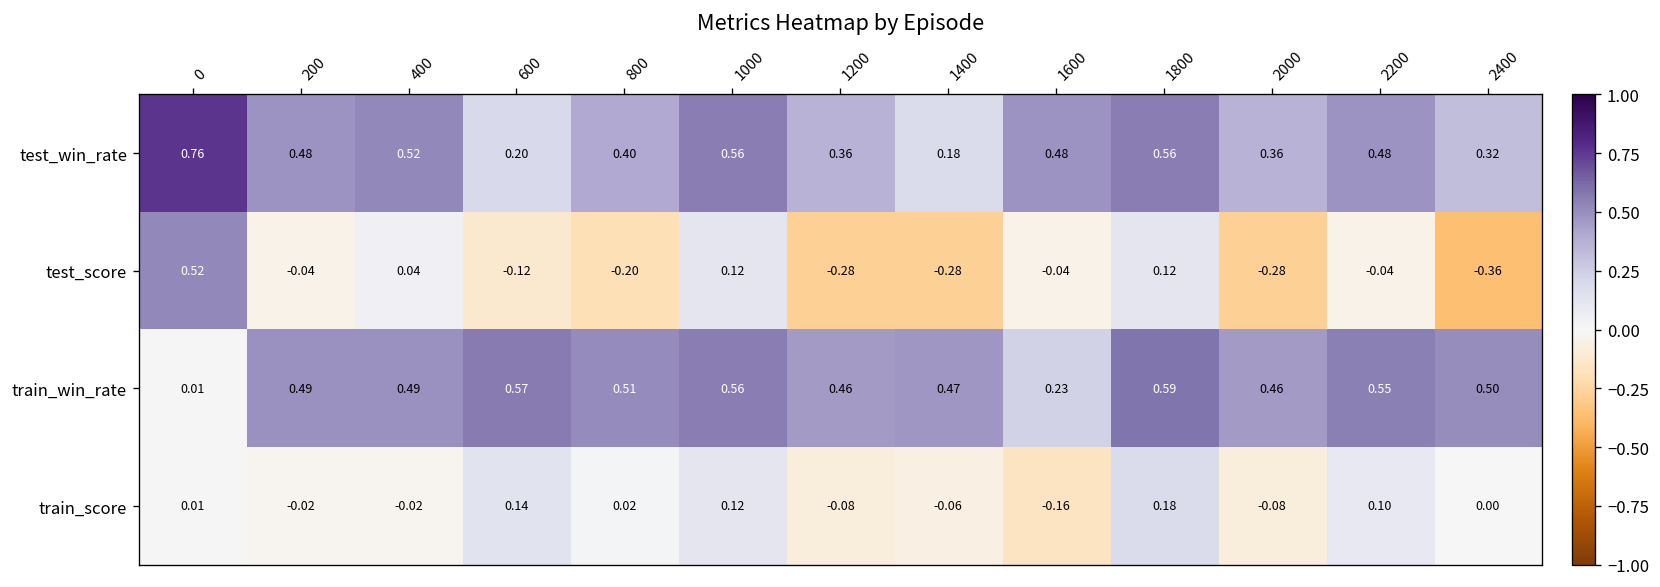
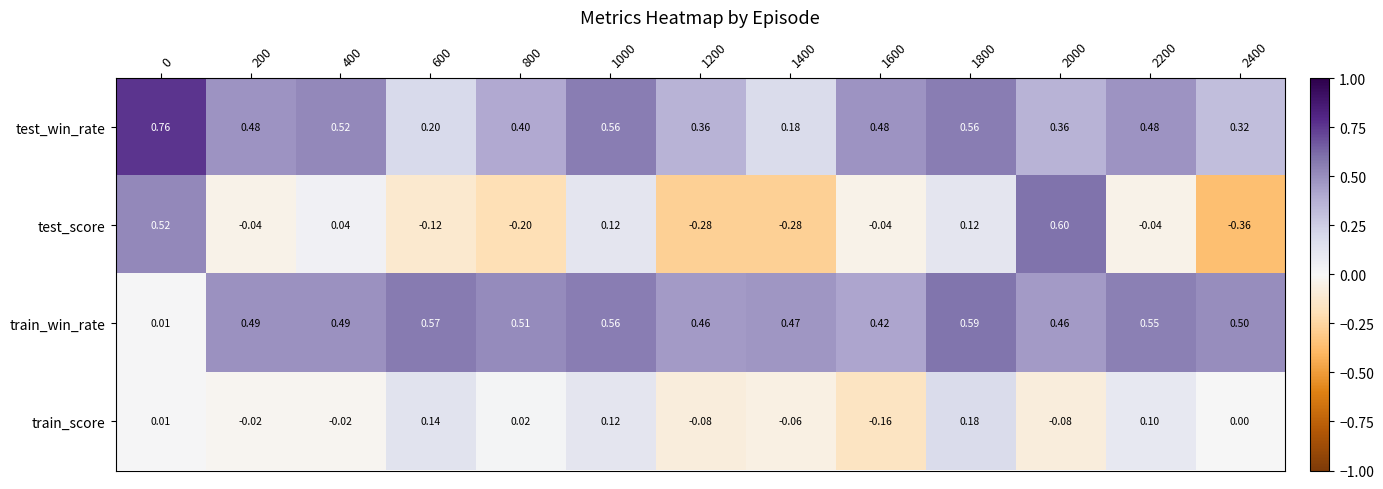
  {
    "test_win_rate": {
      "0": 0.76,
      "200": 0.48,
      "400": 0.52,
      "600": 0.20,
      "800": 0.40,
      "1000": 0.56,
      "1200": 0.36,
      "1400": 0.18,
      "1600": 0.48,
      "1800": 0.56,
      "2000": 0.36,
      "2200": 0.48,
      "2400": 0.32
    },
    "test_score": {
      "0": 0.52,
      "200": -0.04,
      "400": 0.04,
      "600": -0.12,
      "800": -0.20,
      "1000": 0.12,
      "1200": -0.28,
      "1400": -0.28,
      "1600": -0.04,
      "1800": 0.12,
-     "2000": -0.28,
+     "2000": 0.60,
      "2200": -0.04,
      "2400": -0.36
    },
    "train_win_rate": {
      "0": 0.01,
      "200": 0.49,
      "400": 0.49,
      "600": 0.57,
      "800": 0.51,
      "1000": 0.56,
      "1200": 0.46,
      "1400": 0.47,
-     "1600": 0.23,
+     "1600": 0.42,
      "1800": 0.59,
      "2000": 0.46,
      "2200": 0.55,
      "2400": 0.50
    },
    "train_score": {
      "0": 0.01,
      "200": -0.02,
      "400": -0.02,
      "600": 0.14,
      "800": 0.02,
      "1000": 0.12,
      "1200": -0.08,
      "1400": -0.06,
      "1600": -0.16,
      "1800": 0.18,
      "2000": -0.08,
      "2200": 0.10,
      "2400": 0.00
    }
  }
